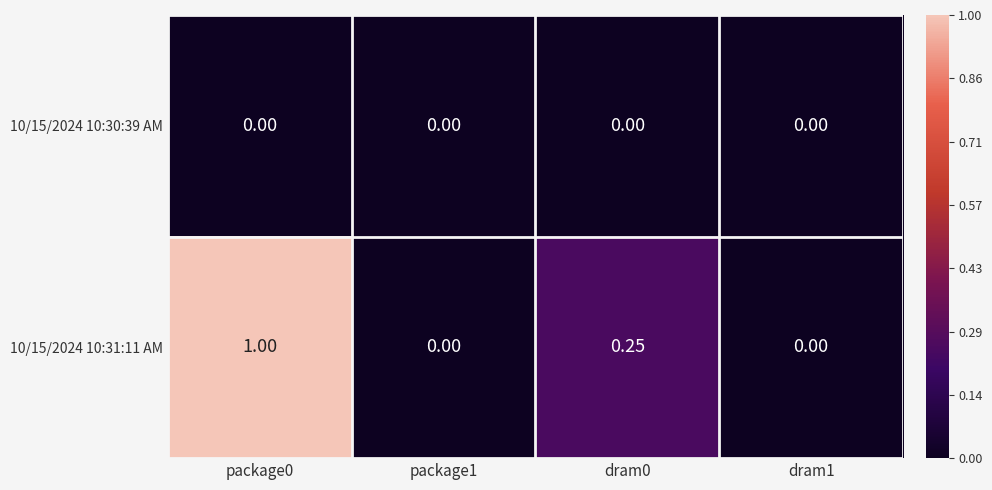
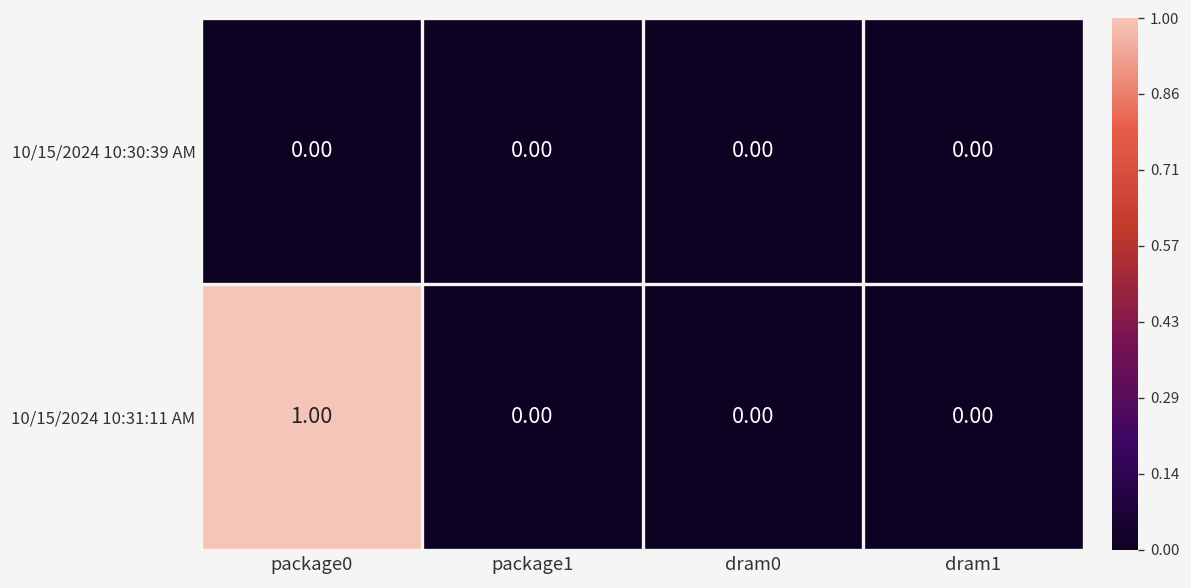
  {
    "10/15/2024 10:30:39 AM": {
      "package0": 0.00,
      "package1": 0.00,
      "dram0": 0.00,
      "dram1": 0.00
    },
    "10/15/2024 10:31:11 AM": {
      "package0": 1.00,
      "package1": 0.00,
-     "dram0": 0.25,
+     "dram0": 0.00,
      "dram1": 0.00
    }
  }
